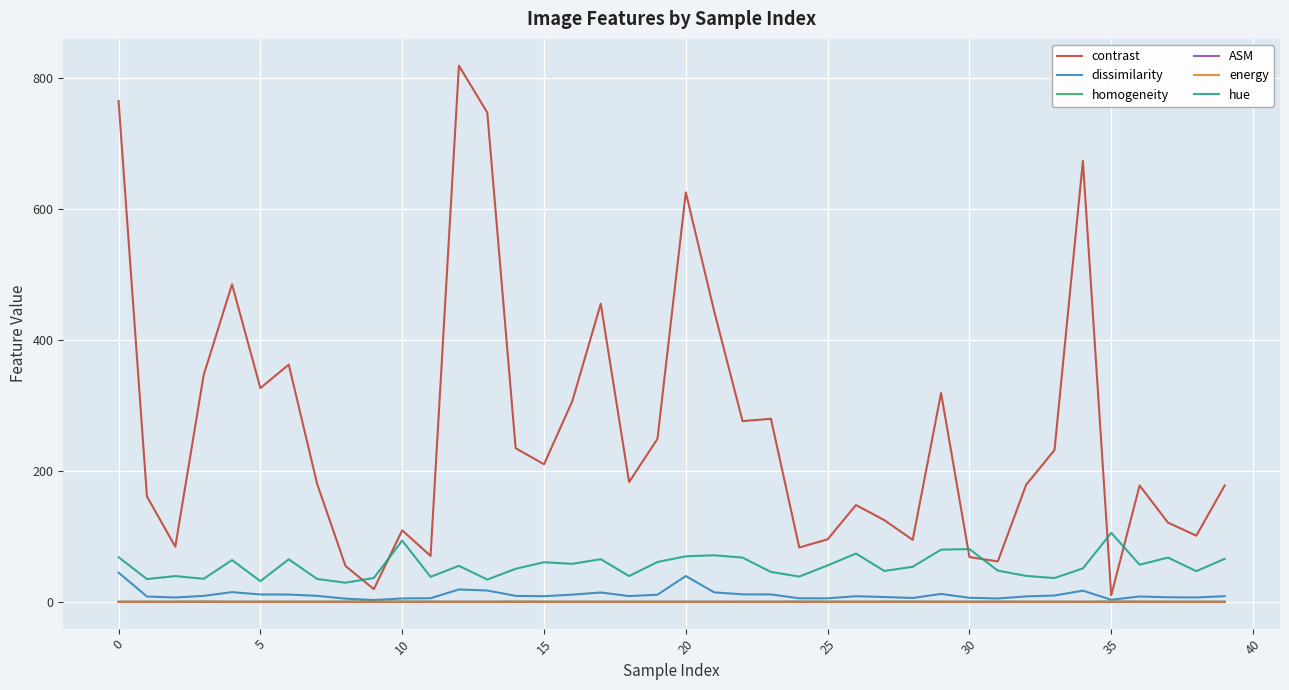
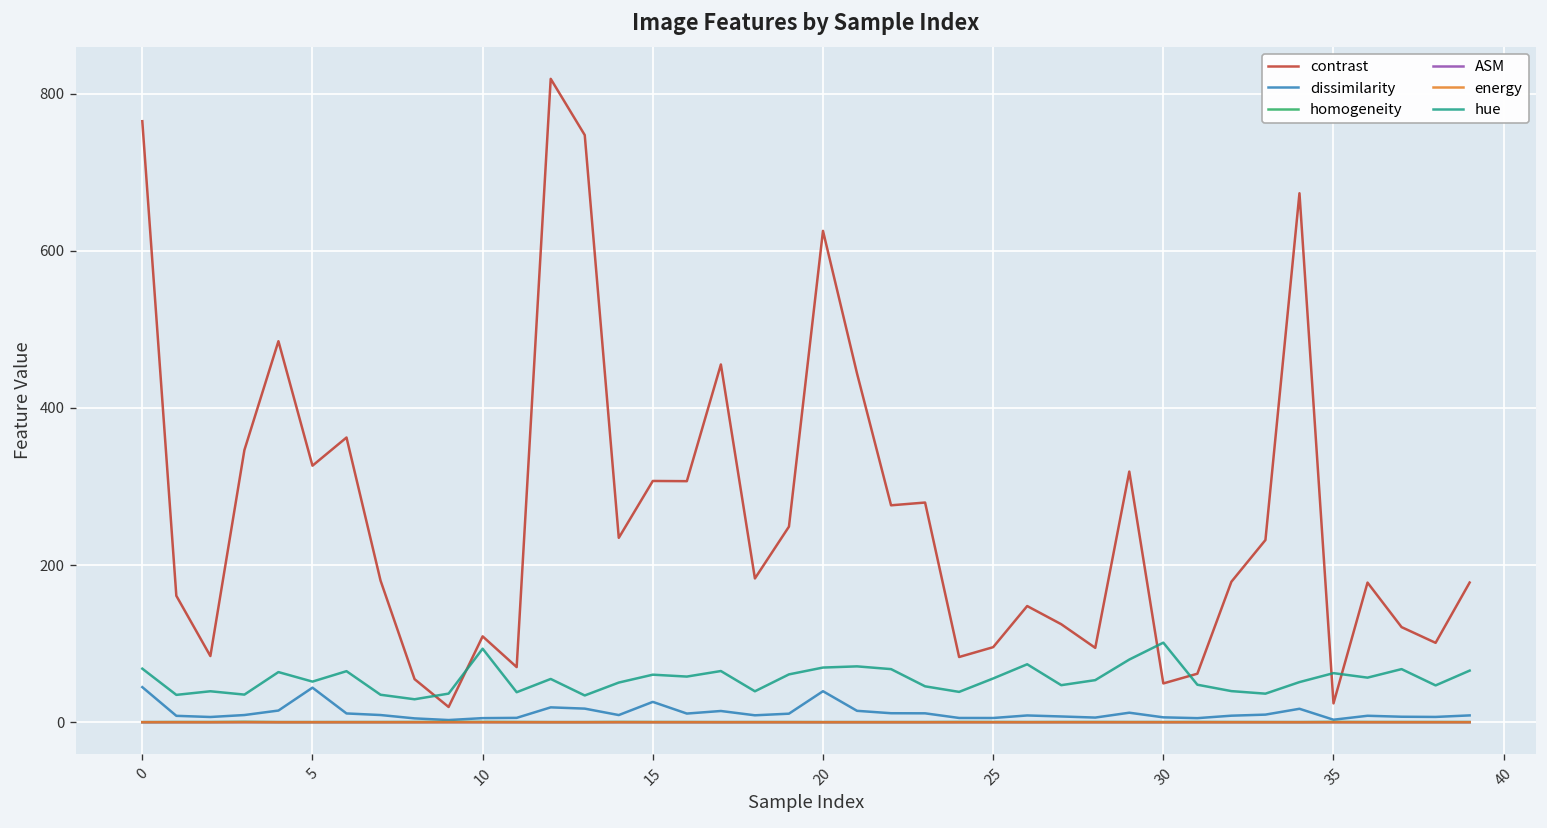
  {
    "contrast": {
      "0": 760,
      "5": 330,
      "10": 110,
-     "15": 210,
+     "15": 310,
      "20": 630,
      "25": 100,
-     "30": 70,
-     "35": 10
+     "30": 50,
+     "35": 20
    },
    "dissimilarity": {
      "0": 40,
-     "5": 10,
+     "5": 40,
      "10": 10,
-     "15": 10,
+     "15": 30,
      "20": 40,
      "25": 10,
      "30": 10
    },
    "energy": {
      "0": 0,
      "5": 0,
      "10": 0,
      "15": 0,
      "20": 0,
      "25": 0,
      "30": 0
    },
    "hue": {
      "0": 70,
-     "5": 30,
+     "5": 50,
      "10": 90,
      "15": 60,
      "20": 70,
      "25": 60,
-     "30": 80,
-     "35": 110
+     "30": 100,
+     "35": 60
    }
  }
